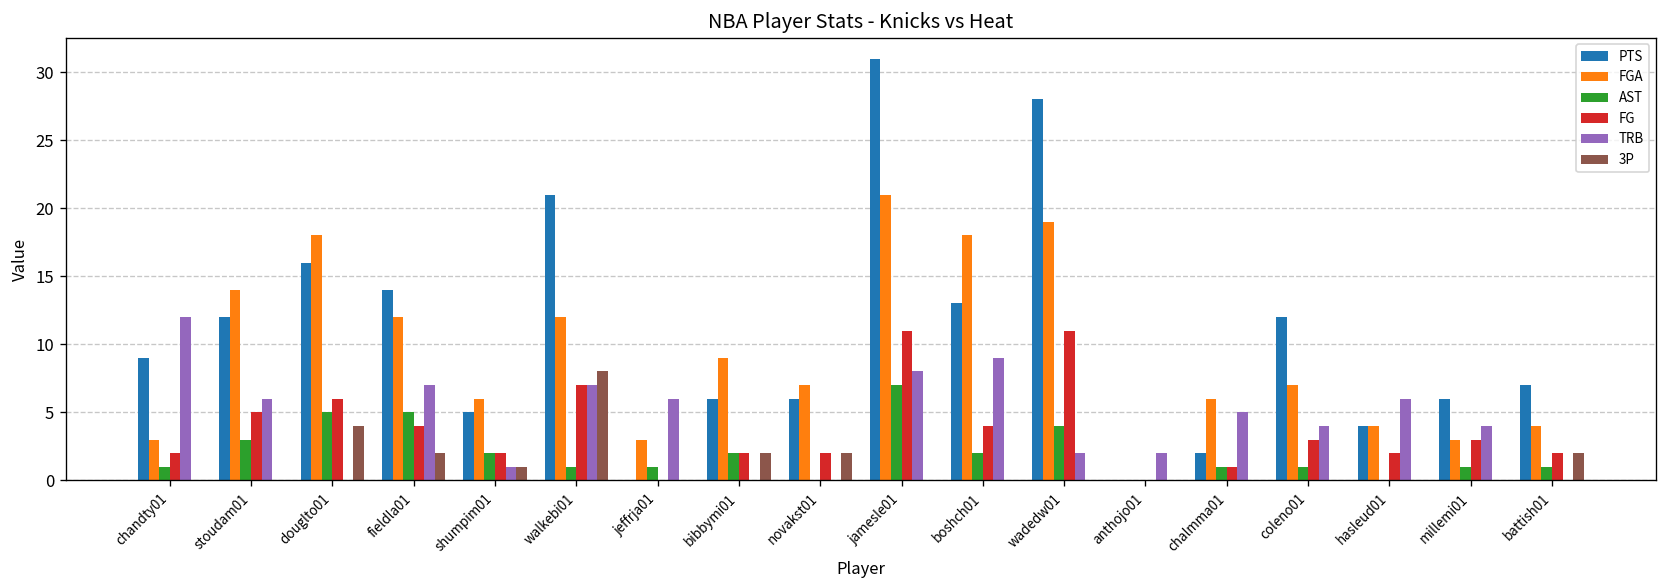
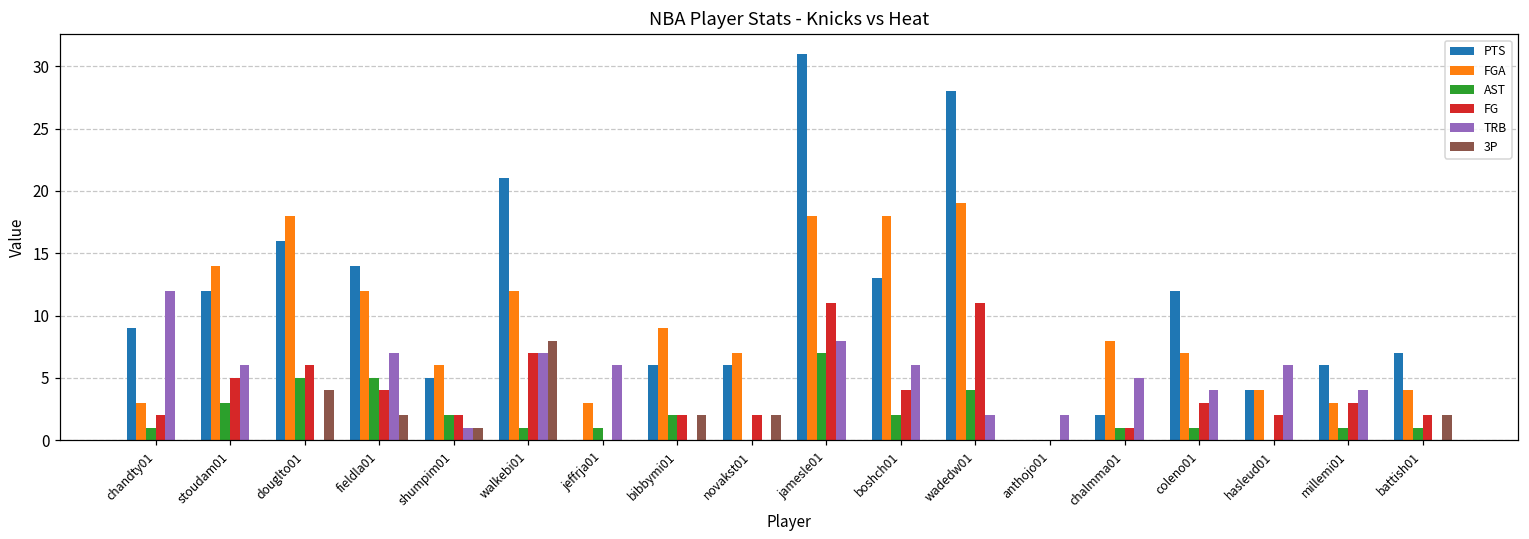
  {
    "PTS": {
      "chandty01": 9,
      "stoudam01": 12,
      "douglto01": 16,
      "fieldla01": 14,
      "shumpim01": 5,
      "walkebi01": 21,
      "jeffrja01": 0,
      "bibbymi01": 6,
      "novakst01": 6,
      "jamesle01": 31,
      "boshch01": 13,
      "wadedw01": 28,
      "anthojo01": 0,
      "chalmma01": 2,
      "coleno01": 12,
      "hasleud01": 4,
      "millemi01": 6,
      "battish01": 7
    },
    "FGA": {
      "chandty01": 3,
      "stoudam01": 14,
      "douglto01": 18,
      "fieldla01": 12,
      "shumpim01": 6,
      "walkebi01": 12,
      "jeffrja01": 3,
      "bibbymi01": 9,
      "novakst01": 7,
-     "jamesle01": 21,
+     "jamesle01": 18,
      "boshch01": 18,
      "wadedw01": 19,
      "anthojo01": 0,
-     "chalmma01": 6,
+     "chalmma01": 8,
      "coleno01": 7,
      "hasleud01": 4,
      "millemi01": 3,
      "battish01": 4
    },
    "AST": {
      "chandty01": 1,
      "stoudam01": 3,
      "douglto01": 5,
      "fieldla01": 5,
      "shumpim01": 2,
      "walkebi01": 1,
      "jeffrja01": 1,
      "bibbymi01": 2,
      "novakst01": 0,
      "jamesle01": 7,
      "boshch01": 2,
      "wadedw01": 4,
      "anthojo01": 0,
      "chalmma01": 1,
      "coleno01": 1,
      "hasleud01": 0,
      "millemi01": 1,
      "battish01": 1
    },
    "FG": {
      "chandty01": 2,
      "stoudam01": 5,
      "douglto01": 6,
      "fieldla01": 4,
      "shumpim01": 2,
      "walkebi01": 7,
      "jeffrja01": 0,
      "bibbymi01": 2,
      "novakst01": 2,
      "jamesle01": 11,
      "boshch01": 4,
      "wadedw01": 11,
      "anthojo01": 0,
      "chalmma01": 1,
      "coleno01": 3,
      "hasleud01": 2,
      "millemi01": 3,
      "battish01": 2
    },
    "TRB": {
      "chandty01": 12,
      "stoudam01": 6,
      "douglto01": 0,
      "fieldla01": 7,
      "shumpim01": 1,
      "walkebi01": 7,
      "jeffrja01": 6,
      "bibbymi01": 0,
      "novakst01": 0,
      "jamesle01": 8,
-     "boshch01": 9,
+     "boshch01": 6,
      "wadedw01": 2,
      "anthojo01": 2,
      "chalmma01": 5,
      "coleno01": 4,
      "hasleud01": 6,
      "millemi01": 4,
      "battish01": 0
    },
    "3P": {
      "chandty01": 0,
      "stoudam01": 0,
      "douglto01": 4,
      "fieldla01": 2,
      "shumpim01": 1,
      "walkebi01": 8,
      "jeffrja01": 0,
      "bibbymi01": 2,
      "novakst01": 2,
      "jamesle01": 0,
      "boshch01": 0,
      "wadedw01": 0,
      "anthojo01": 0,
      "chalmma01": 0,
      "coleno01": 0,
      "hasleud01": 0,
      "millemi01": 0,
      "battish01": 2
    }
  }
